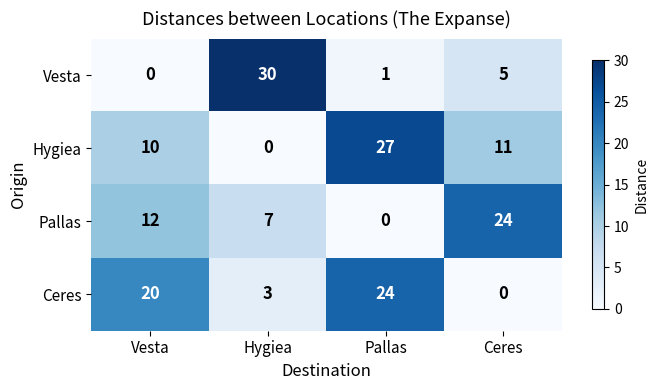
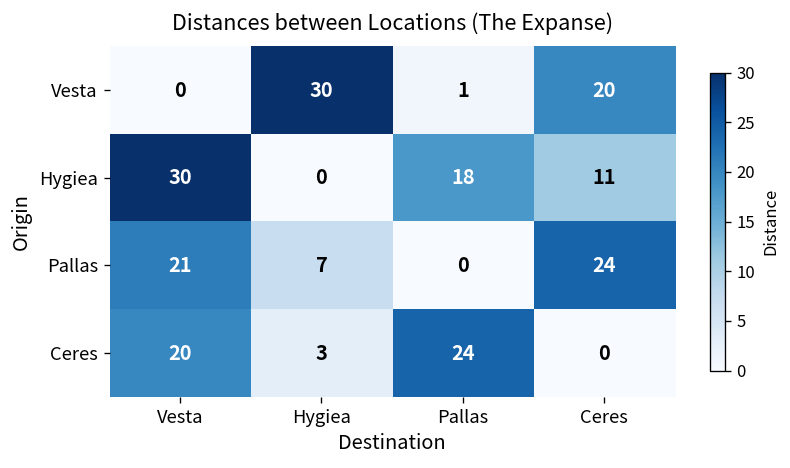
  {
    "Vesta": {
      "Vesta": 0,
      "Hygiea": 30,
      "Pallas": 1,
-     "Ceres": 5
+     "Ceres": 20
    },
    "Hygiea": {
-     "Vesta": 10,
+     "Vesta": 30,
      "Hygiea": 0,
-     "Pallas": 27,
+     "Pallas": 18,
      "Ceres": 11
    },
    "Pallas": {
-     "Vesta": 12,
+     "Vesta": 21,
      "Hygiea": 7,
      "Pallas": 0,
      "Ceres": 24
    },
    "Ceres": {
      "Vesta": 20,
      "Hygiea": 3,
      "Pallas": 24,
      "Ceres": 0
    }
  }
